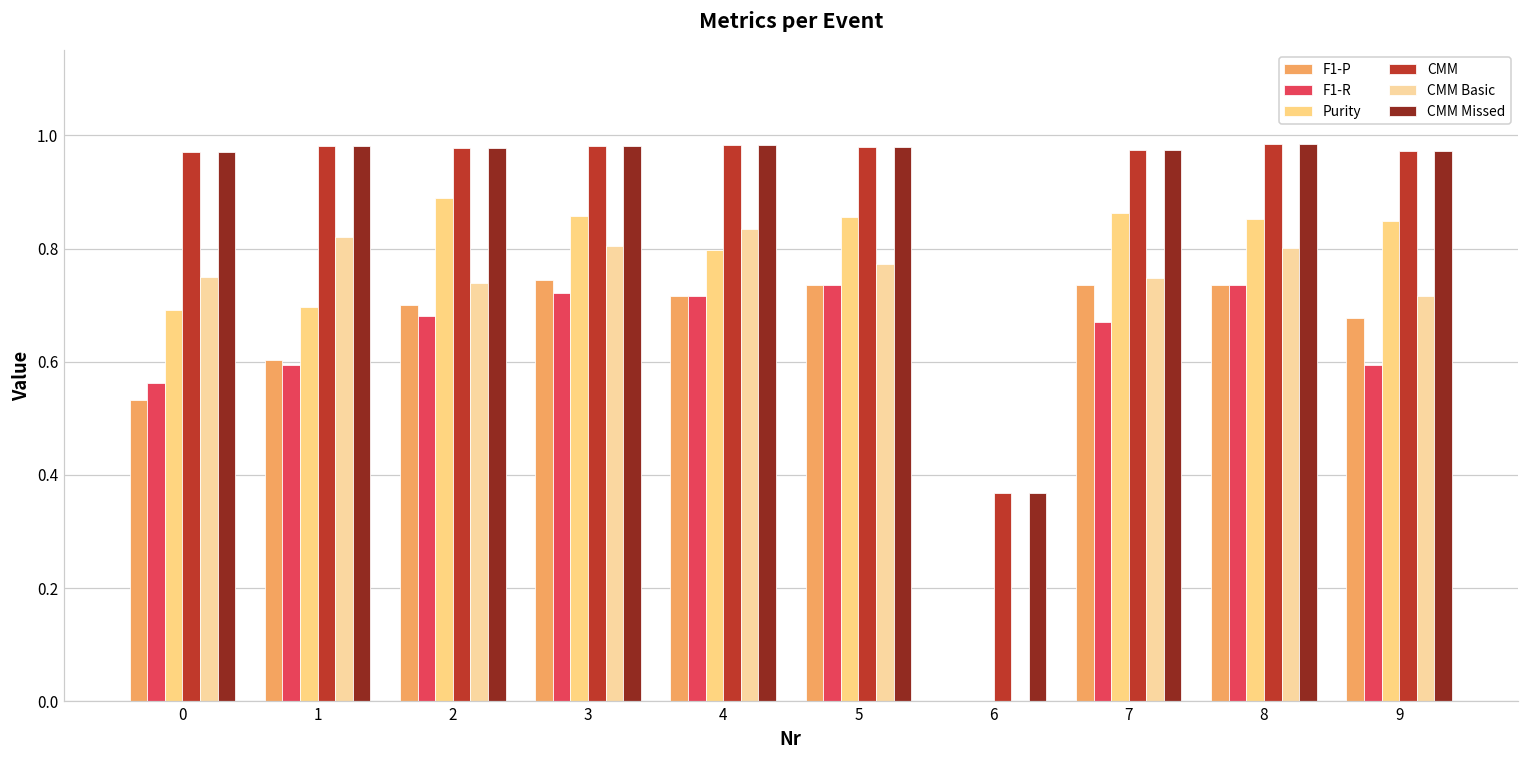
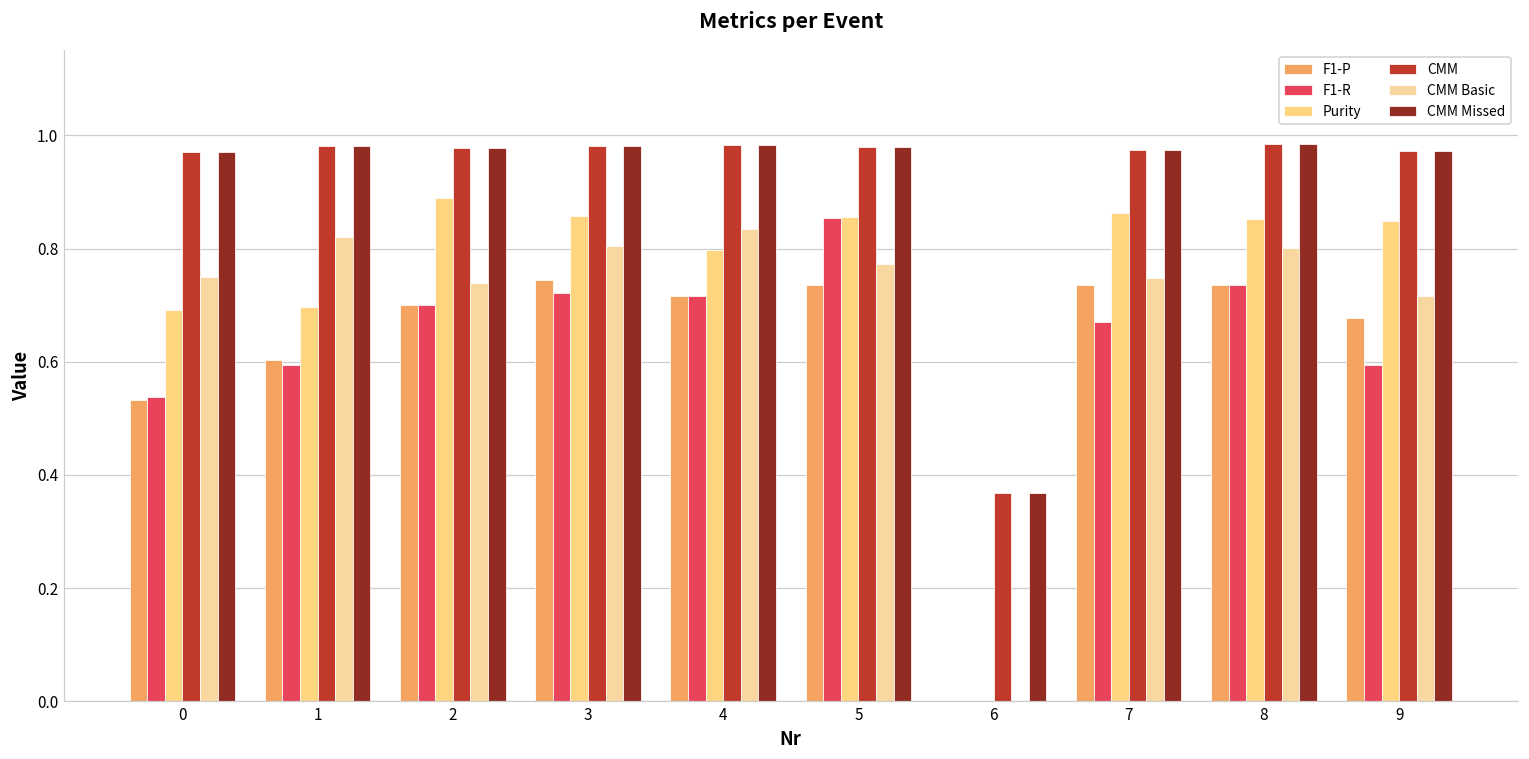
  {
    "F1-R": {
-     "0": 0.56,
+     "0": 0.54,
      "1": 0.59,
-     "2": 0.68,
+     "2": 0.70,
      "3": 0.72,
      "4": 0.72,
-     "5": 0.73,
+     "5": 0.85,
      "6": 0.00,
      "7": 0.67,
      "8": 0.74,
      "9": 0.59
    }
  }
